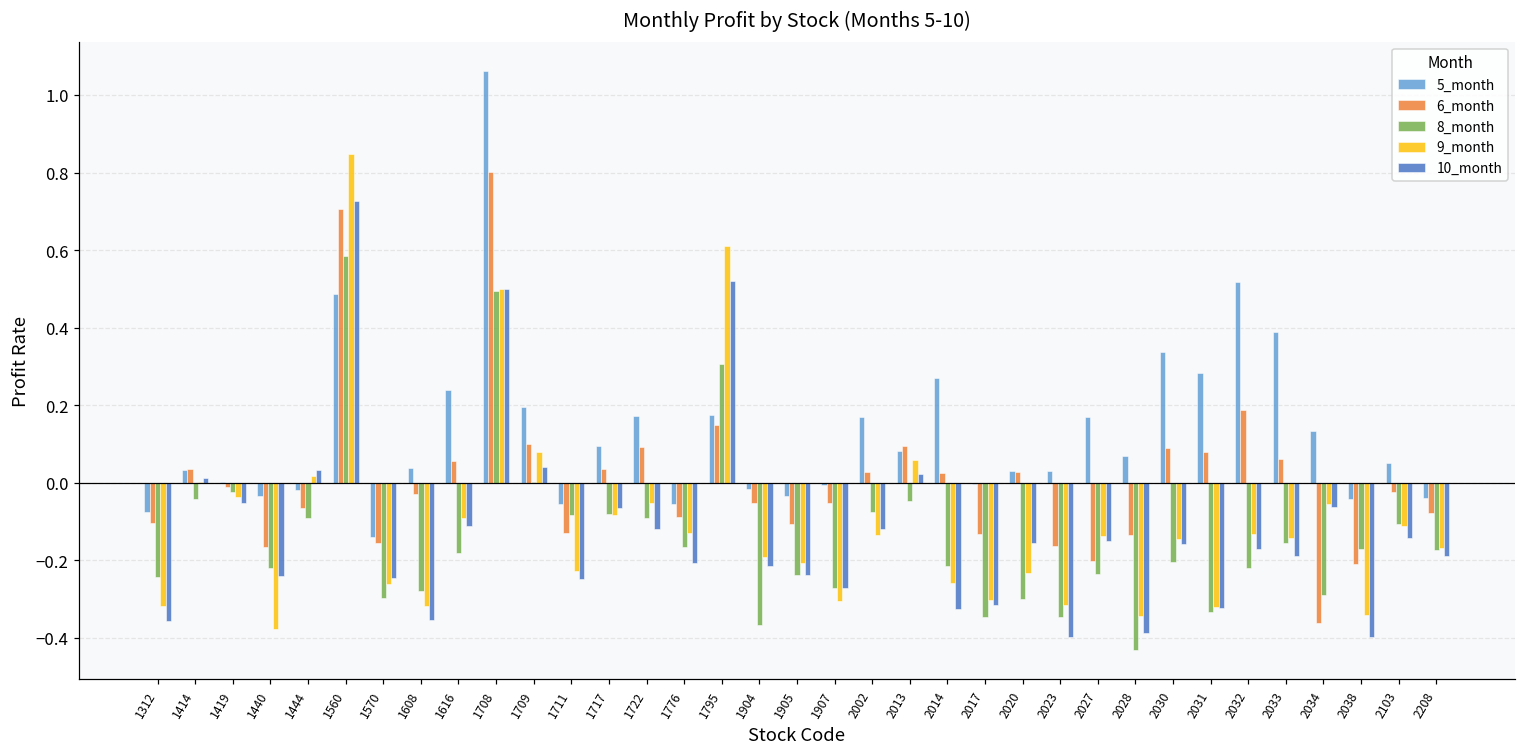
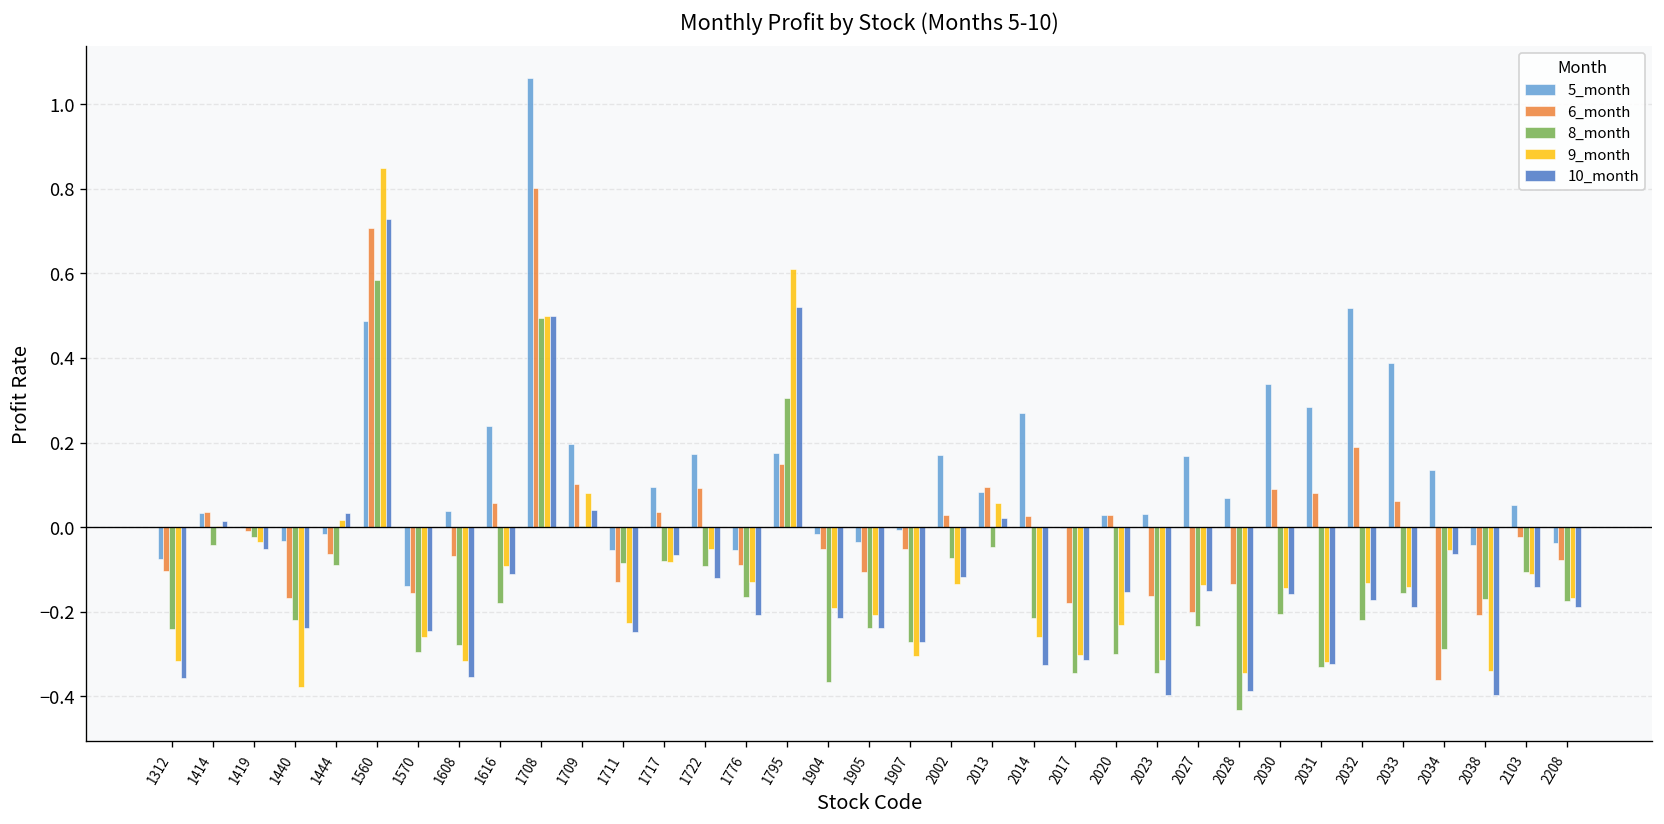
  {
    "6_month": {
      "1312": -0.10,
      "1414": 0.04,
      "1419": -0.01,
      "1440": -0.17,
      "1444": -0.06,
      "1560": 0.71,
      "1570": -0.16,
-     "1608": -0.03,
+     "1608": -0.07,
      "1616": 0.06,
      "1708": 0.80,
      "1709": 0.10,
      "1711": -0.13,
      "1717": 0.04,
      "1722": 0.09,
      "1776": -0.09,
      "1795": 0.15,
      "1904": -0.05,
      "1905": -0.11,
      "1907": -0.05,
      "2002": 0.03,
      "2013": 0.10,
      "2014": 0.03,
-     "2017": -0.13,
+     "2017": -0.18,
      "2020": 0.03,
      "2023": -0.16,
      "2027": -0.20,
      "2028": -0.14,
      "2030": 0.09,
      "2031": 0.08,
      "2032": 0.19,
      "2033": 0.06,
      "2034": -0.36,
      "2038": -0.21,
      "2103": -0.02,
      "2208": -0.08
    },
    "8_month": {
      "1312": -0.24,
      "1414": -0.04,
      "1419": -0.02,
      "1440": -0.22,
      "1444": -0.09,
      "1560": 0.59,
      "1570": -0.30,
      "1608": -0.28,
      "1616": -0.18,
      "1708": 0.49,
      "1711": -0.08,
      "1717": -0.08,
      "1722": -0.09,
      "1776": -0.16,
      "1795": 0.31,
      "1904": -0.37,
      "1905": -0.24,
      "1907": -0.27,
      "2002": -0.07,
      "2013": -0.05,
      "2014": -0.21,
      "2017": -0.35,
      "2020": -0.30,
      "2023": -0.34,
      "2027": -0.23,
      "2028": -0.43,
      "2030": -0.20,
      "2031": -0.33,
      "2032": -0.22,
      "2033": -0.15,
      "2034": -0.29,
      "2038": -0.17,
      "2103": -0.11,
      "2208": -0.17
    },
    "9_month": {
      "1312": -0.32,
      "1419": -0.04,
      "1440": -0.38,
      "1444": 0.02,
      "1560": 0.85,
      "1570": -0.26,
      "1608": -0.32,
      "1616": -0.09,
      "1708": 0.50,
      "1709": 0.08,
      "1711": -0.23,
      "1717": -0.08,
      "1722": -0.05,
      "1776": -0.13,
      "1795": 0.61,
      "1904": -0.19,
      "1905": -0.21,
      "1907": -0.30,
      "2002": -0.13,
      "2013": 0.06,
      "2014": -0.26,
      "2017": -0.30,
      "2020": -0.23,
      "2023": -0.31,
      "2027": -0.14,
      "2028": -0.34,
      "2030": -0.14,
      "2031": -0.32,
      "2032": -0.13,
      "2033": -0.14,
      "2034": -0.05,
      "2038": -0.34,
      "2103": -0.11,
      "2208": -0.17
    }
  }
